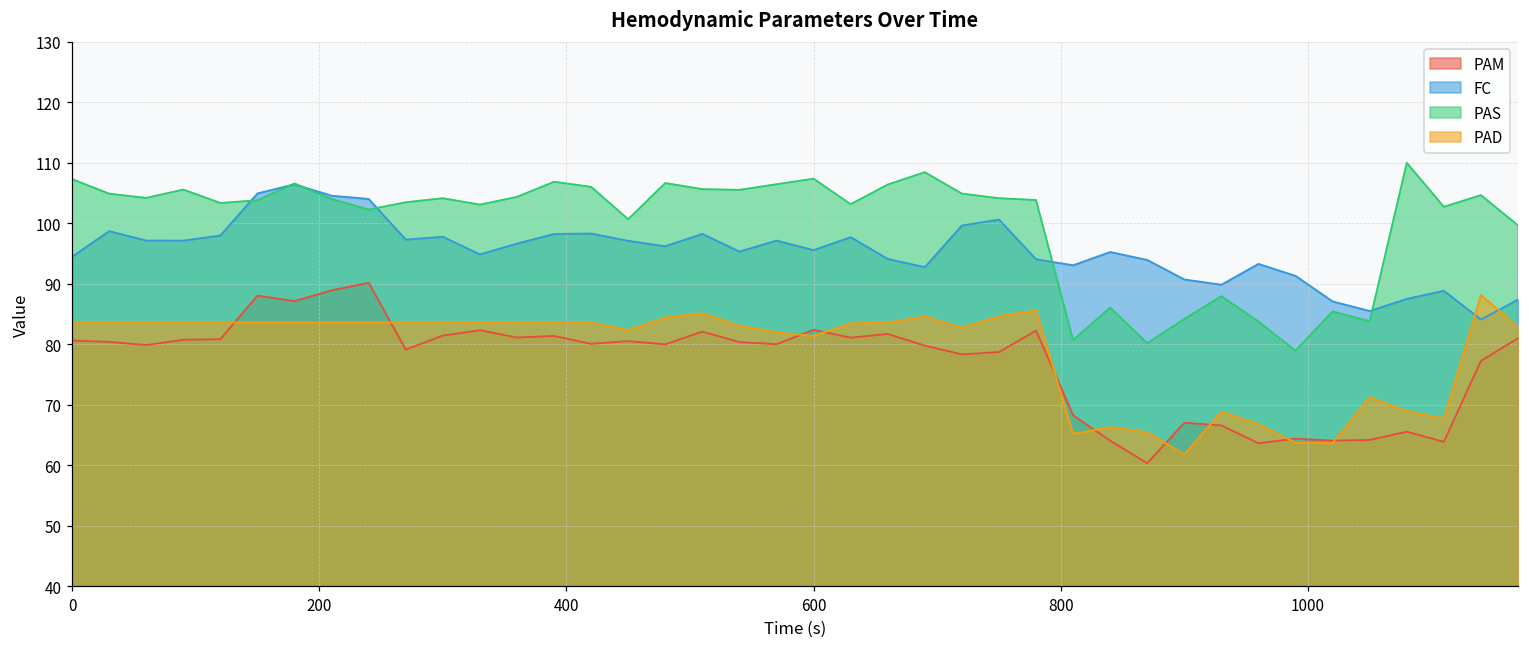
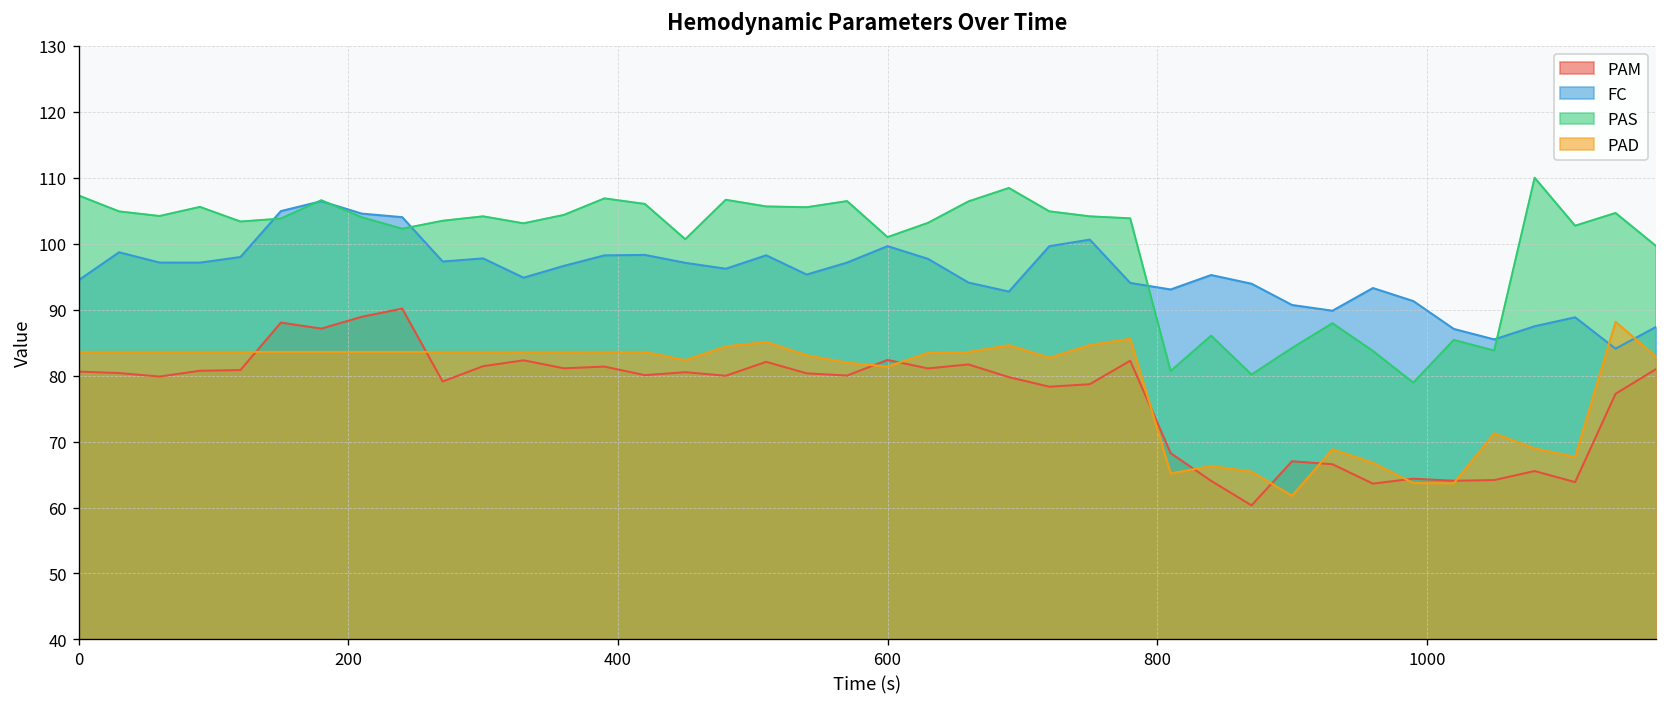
  {
    "PAM": {
      "0": 81,
      "600": 82
    },
    "FC": {
      "0": 94,
-     "600": 96
+     "600": 100
    },
    "PAS": {
      "0": 107,
-     "600": 107
+     "600": 101
    },
    "PAD": {
      "0": 84,
      "600": 81
    }
  }
